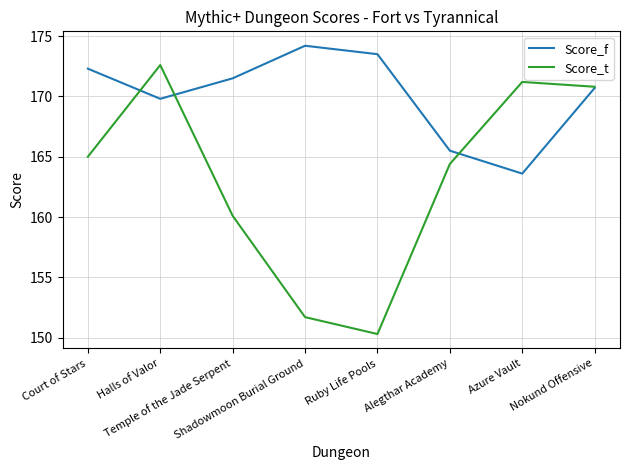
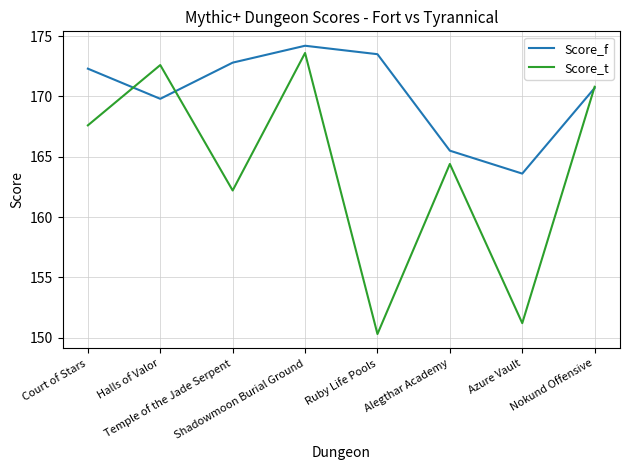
  {
    "Score_f": {
      "Court of Stars": 172.3,
      "Halls of Valor": 169.8,
-     "Temple of the Jade Serpent": 171.5,
+     "Temple of the Jade Serpent": 172.8,
      "Shadowmoon Burial Ground": 174.2,
      "Ruby Life Pools": 173.5,
      "Alegthar Academy": 165.5,
      "Azure Vault": 163.6
    },
    "Score_t": {
-     "Court of Stars": 165.0,
+     "Court of Stars": 167.6,
      "Halls of Valor": 172.6,
-     "Temple of the Jade Serpent": 160.1,
-     "Shadowmoon Burial Ground": 151.7,
+     "Temple of the Jade Serpent": 162.2,
+     "Shadowmoon Burial Ground": 173.6,
      "Ruby Life Pools": 150.3,
      "Alegthar Academy": 164.4,
-     "Azure Vault": 171.2
+     "Azure Vault": 151.2
    }
  }
